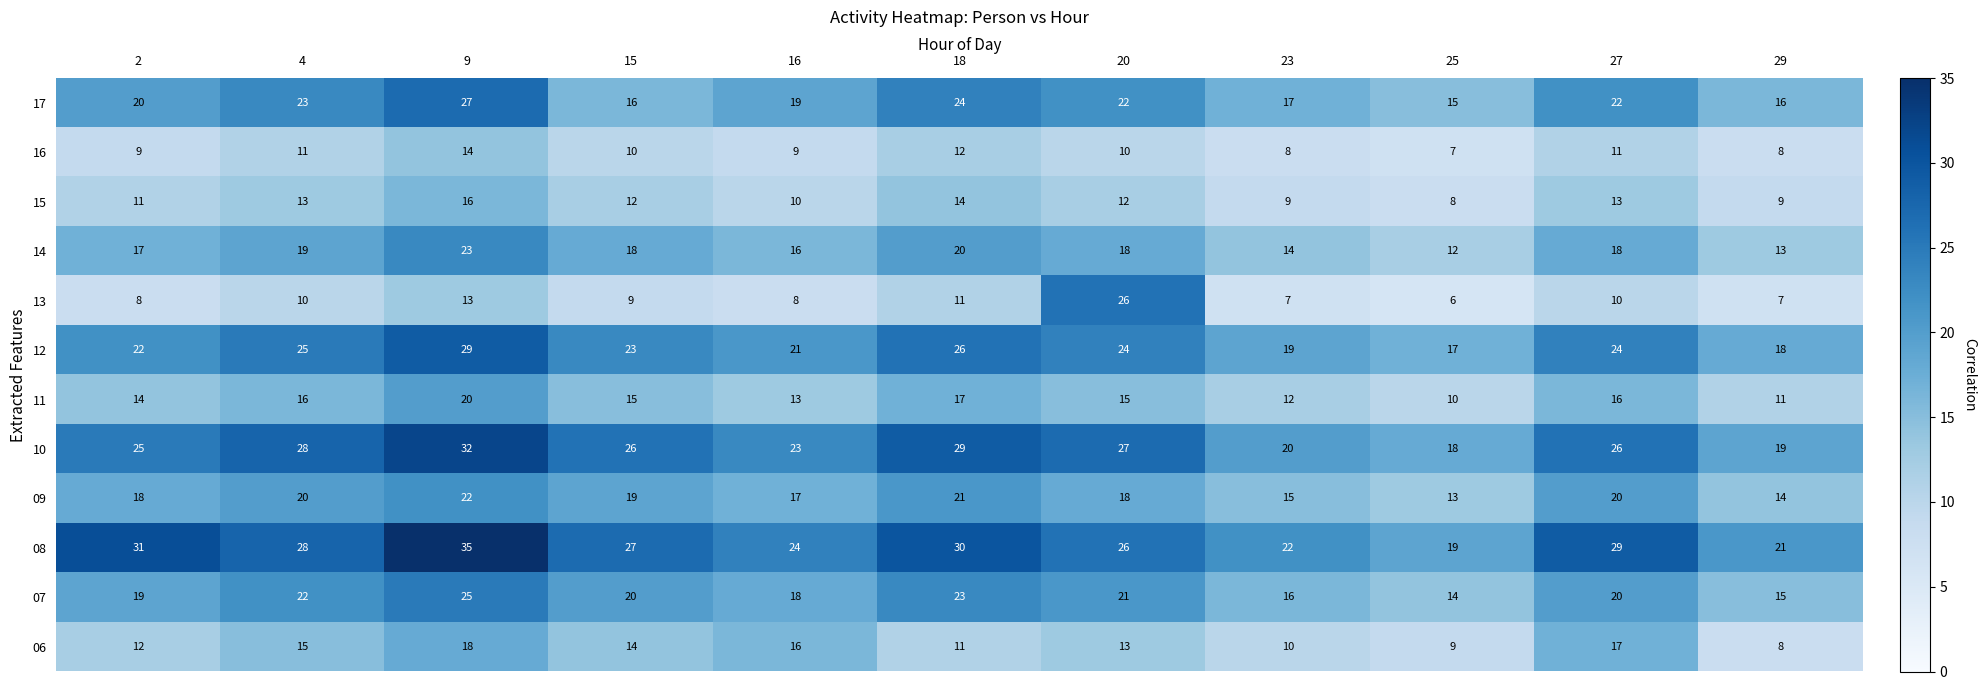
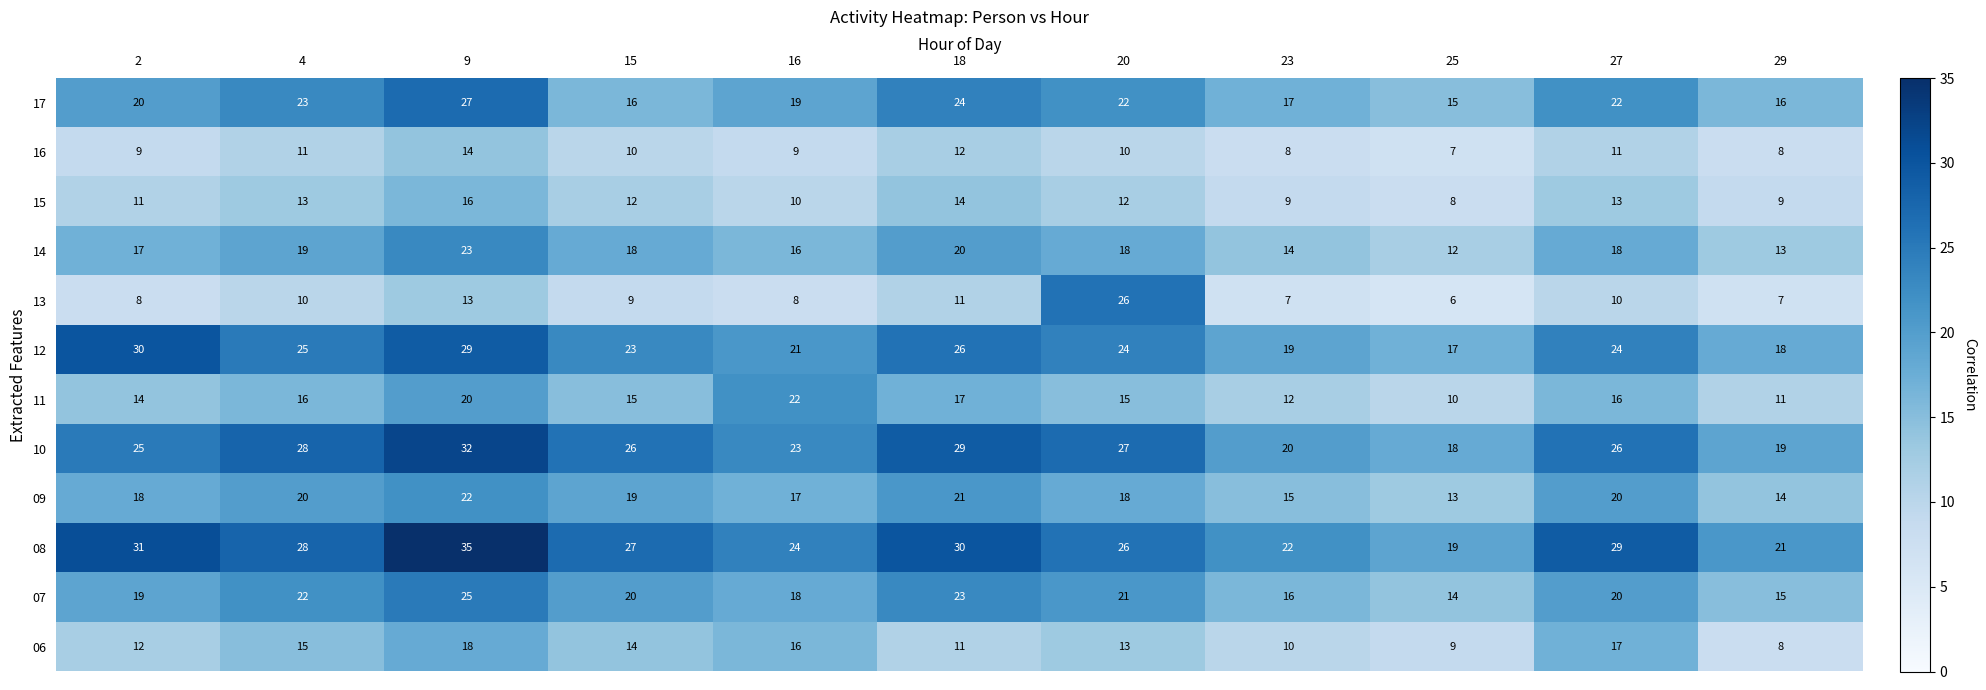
  {
    "17": {
      "2": 20,
      "4": 23,
      "9": 27,
      "15": 16,
      "16": 19,
      "18": 24,
      "20": 22,
      "23": 17,
      "25": 15,
      "27": 22,
      "29": 16
    },
    "16": {
      "2": 9,
      "4": 11,
      "9": 14,
      "15": 10,
      "16": 9,
      "18": 12,
      "20": 10,
      "23": 8,
      "25": 7,
      "27": 11,
      "29": 8
    },
    "15": {
      "2": 11,
      "4": 13,
      "9": 16,
      "15": 12,
      "16": 10,
      "18": 14,
      "20": 12,
      "23": 9,
      "25": 8,
      "27": 13,
      "29": 9
    },
    "14": {
      "2": 17,
      "4": 19,
      "9": 23,
      "15": 18,
      "16": 16,
      "18": 20,
      "20": 18,
      "23": 14,
      "25": 12,
      "27": 18,
      "29": 13
    },
    "13": {
      "2": 8,
      "4": 10,
      "9": 13,
      "15": 9,
      "16": 8,
      "18": 11,
      "20": 26,
      "23": 7,
      "25": 6,
      "27": 10,
      "29": 7
    },
    "12": {
-     "2": 22,
+     "2": 30,
      "4": 25,
      "9": 29,
      "15": 23,
      "16": 21,
      "18": 26,
      "20": 24,
      "23": 19,
      "25": 17,
      "27": 24,
      "29": 18
    },
    "11": {
      "2": 14,
      "4": 16,
      "9": 20,
      "15": 15,
-     "16": 13,
+     "16": 22,
      "18": 17,
      "20": 15,
      "23": 12,
      "25": 10,
      "27": 16,
      "29": 11
    },
    "10": {
      "2": 25,
      "4": 28,
      "9": 32,
      "15": 26,
      "16": 23,
      "18": 29,
      "20": 27,
      "23": 20,
      "25": 18,
      "27": 26,
      "29": 19
    },
    "09": {
      "2": 18,
      "4": 20,
      "9": 22,
      "15": 19,
      "16": 17,
      "18": 21,
      "20": 18,
      "23": 15,
      "25": 13,
      "27": 20,
      "29": 14
    },
    "08": {
      "2": 31,
      "4": 28,
      "9": 35,
      "15": 27,
      "16": 24,
      "18": 30,
      "20": 26,
      "23": 22,
      "25": 19,
      "27": 29,
      "29": 21
    },
    "07": {
      "2": 19,
      "4": 22,
      "9": 25,
      "15": 20,
      "16": 18,
      "18": 23,
      "20": 21,
      "23": 16,
      "25": 14,
      "27": 20,
      "29": 15
    },
    "06": {
      "2": 12,
      "4": 15,
      "9": 18,
      "15": 14,
      "16": 16,
      "18": 11,
      "20": 13,
      "23": 10,
      "25": 9,
      "27": 17,
      "29": 8
    }
  }
